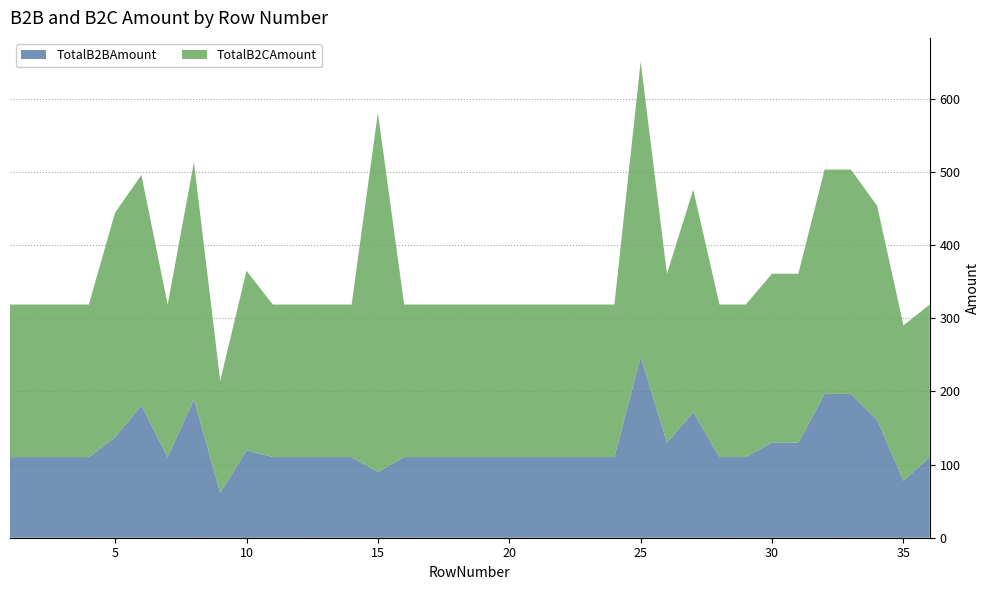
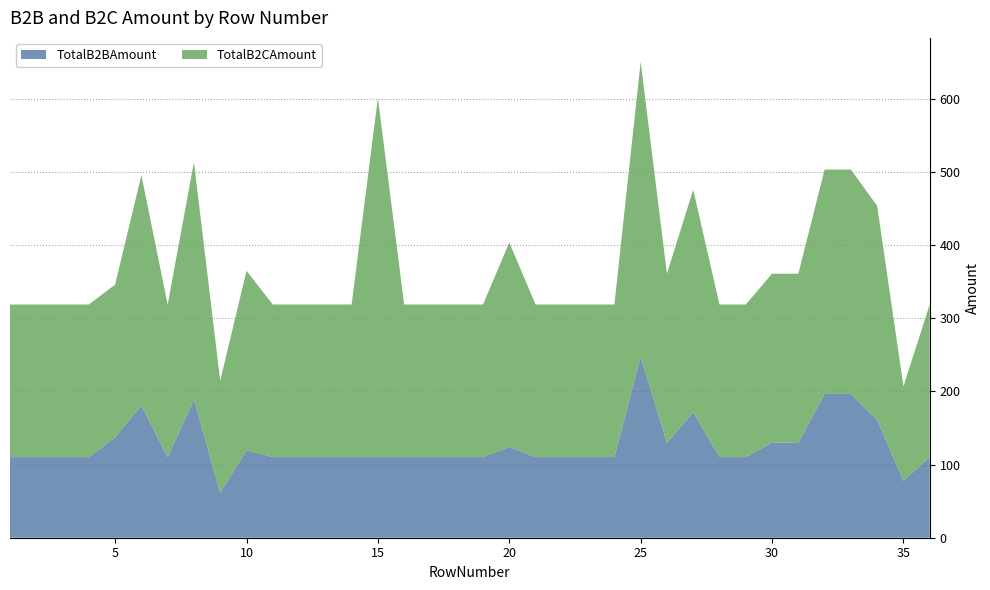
  {
    "TotalB2BAmount": {
      "5": 140,
      "10": 120,
-     "15": 90,
-     "20": 110,
+     "15": 110,
+     "20": 120,
      "25": 250,
      "30": 130,
      "35": 80
    },
    "TotalB2CAmount": {
-     "5": 310,
+     "5": 210,
      "10": 250,
      "15": 490,
-     "20": 210,
+     "20": 280,
      "25": 400,
      "30": 230,
-     "35": 210
+     "35": 130
    }
  }
